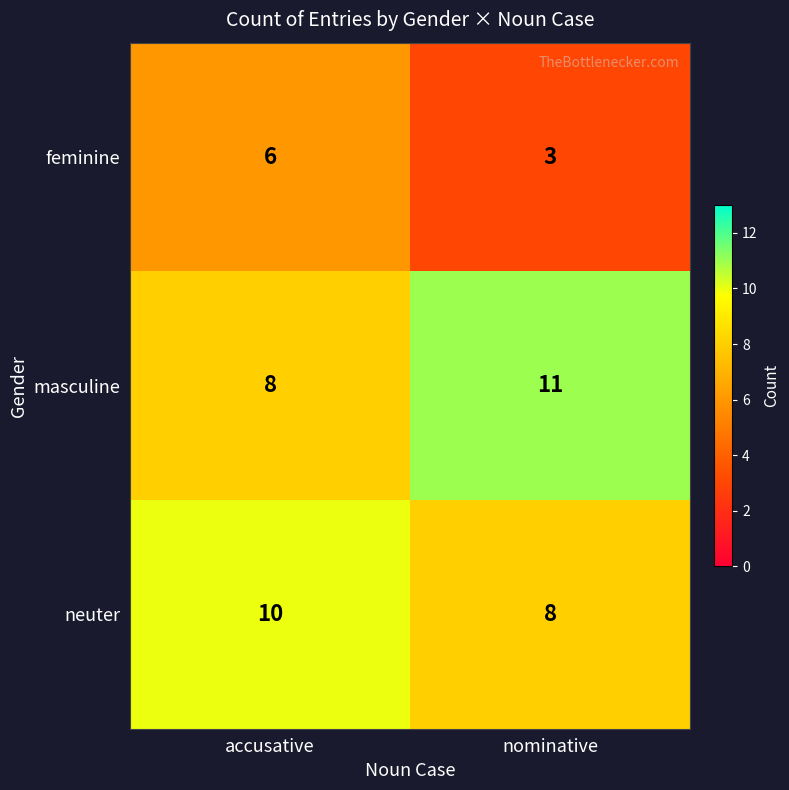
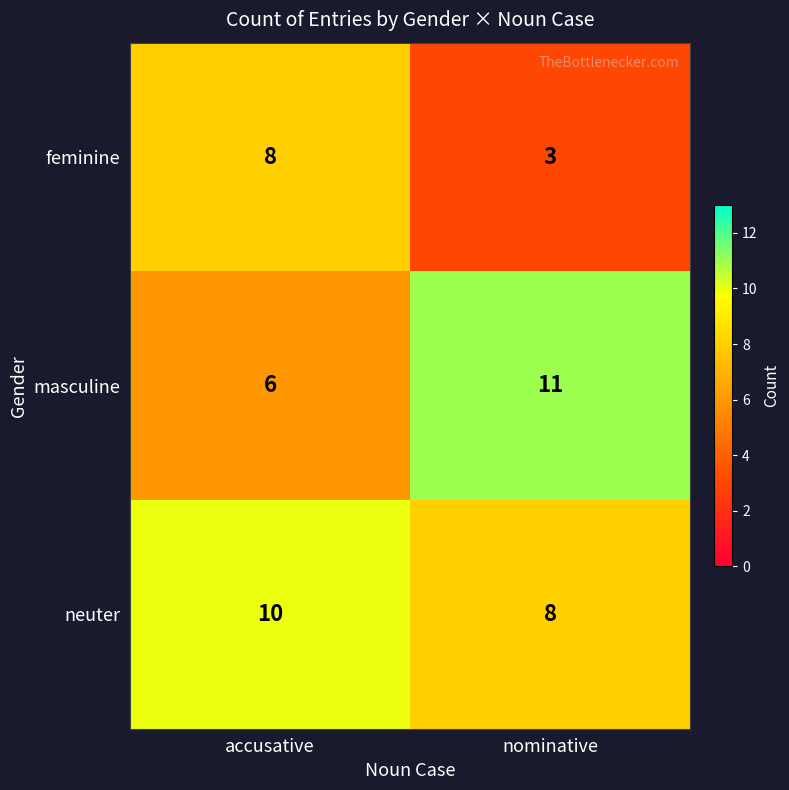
  {
    "feminine": {
-     "accusative": 6
+     "accusative": 8
    },
    "masculine": {
-     "accusative": 8,
+     "accusative": 6,
      "nominative": 11
    },
    "neuter": {
      "accusative": 10,
      "nominative": 8
    }
  }
